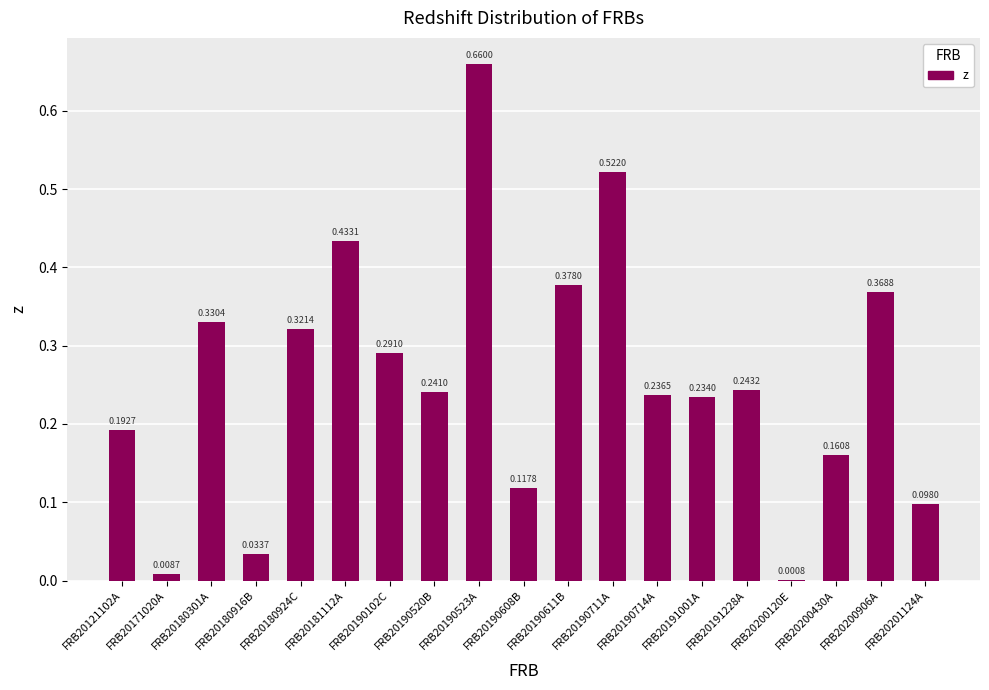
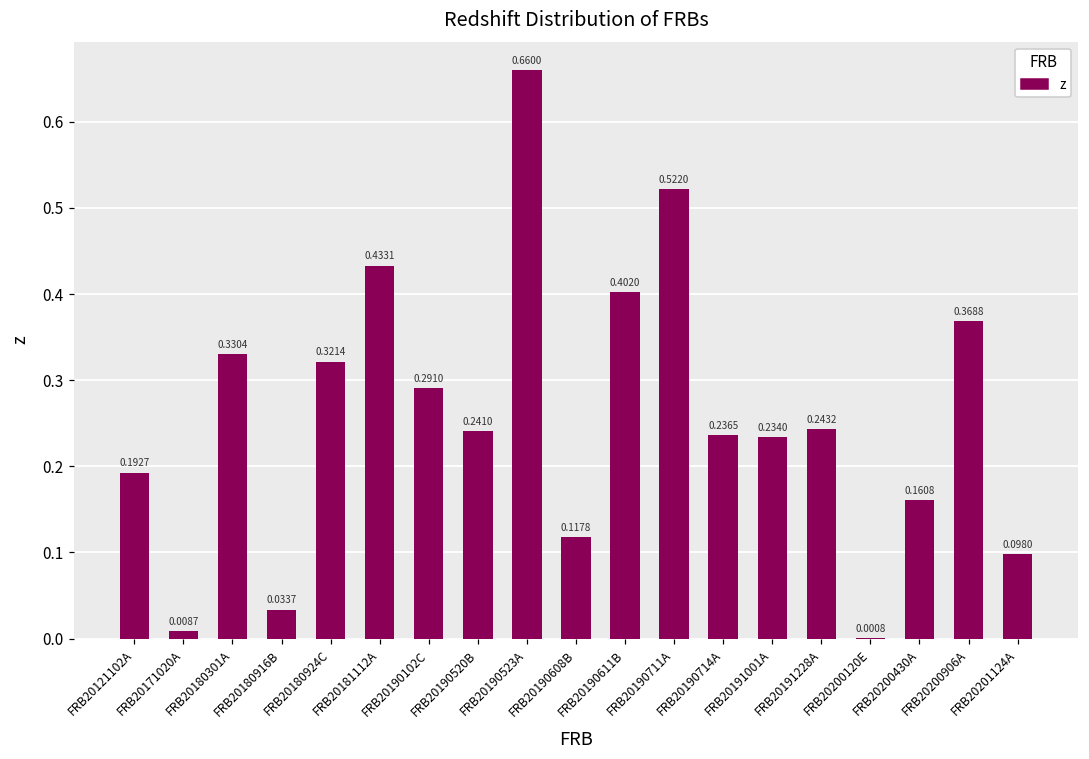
  {
    "FRB20121102A": 0.1927,
    "FRB20171020A": 0.0087,
    "FRB20180301A": 0.3304,
    "FRB20180916B": 0.0337,
    "FRB20180924C": 0.3214,
    "FRB20181112A": 0.4331,
    "FRB20190102C": 0.2910,
    "FRB20190520B": 0.2410,
    "FRB20190523A": 0.6600,
    "FRB20190608B": 0.1178,
-   "FRB20190611B": 0.3780,
+   "FRB20190611B": 0.4020,
    "FRB20190711A": 0.5220,
    "FRB20190714A": 0.2365,
    "FRB20191001A": 0.2340,
    "FRB20191228A": 0.2432,
    "FRB20200120E": 0.0008,
    "FRB20200430A": 0.1608,
    "FRB20200906A": 0.3688,
    "FRB20201124A": 0.0980
  }
